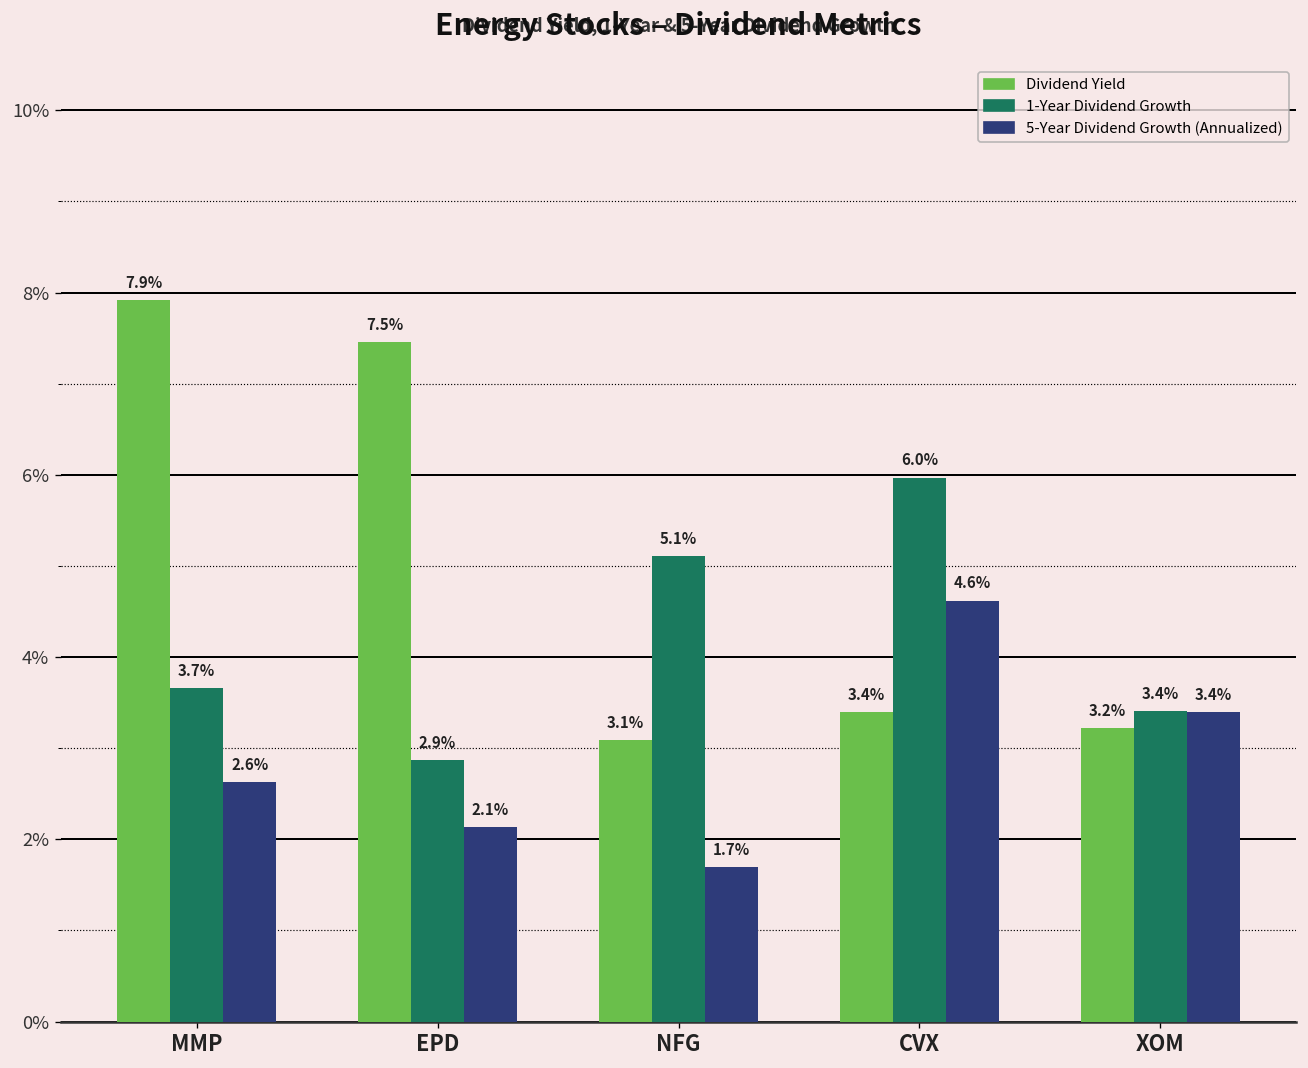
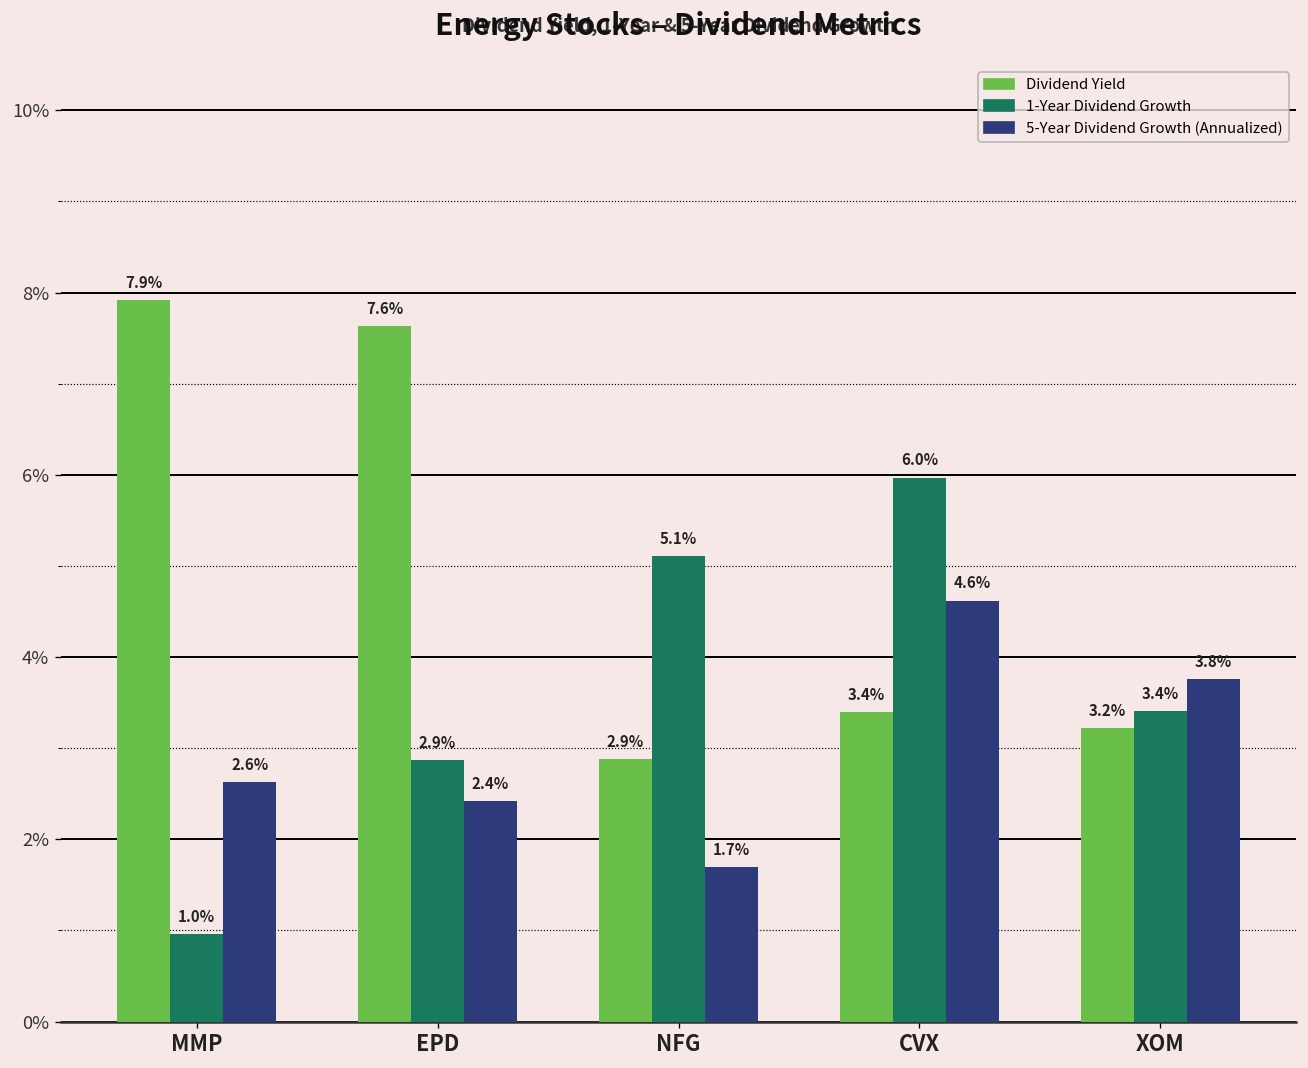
  {
    "Dividend Yield": {
      "MMP": "7.9%",
-     "EPD": "7.5%",
-     "NFG": "3.1%",
+     "EPD": "7.6%",
+     "NFG": "2.9%",
      "CVX": "3.4%",
      "XOM": "3.2%"
    },
    "1-Year Dividend Growth": {
-     "MMP": "3.7%",
+     "MMP": "1.0%",
      "EPD": "2.9%",
      "NFG": "5.1%",
      "CVX": "6.0%",
      "XOM": "3.4%"
    },
    "5-Year Dividend Growth (Annualized)": {
      "MMP": "2.6%",
-     "EPD": "2.1%",
+     "EPD": "2.4%",
      "NFG": "1.7%",
      "CVX": "4.6%",
-     "XOM": "3.4%"
+     "XOM": "3.8%"
    }
  }
